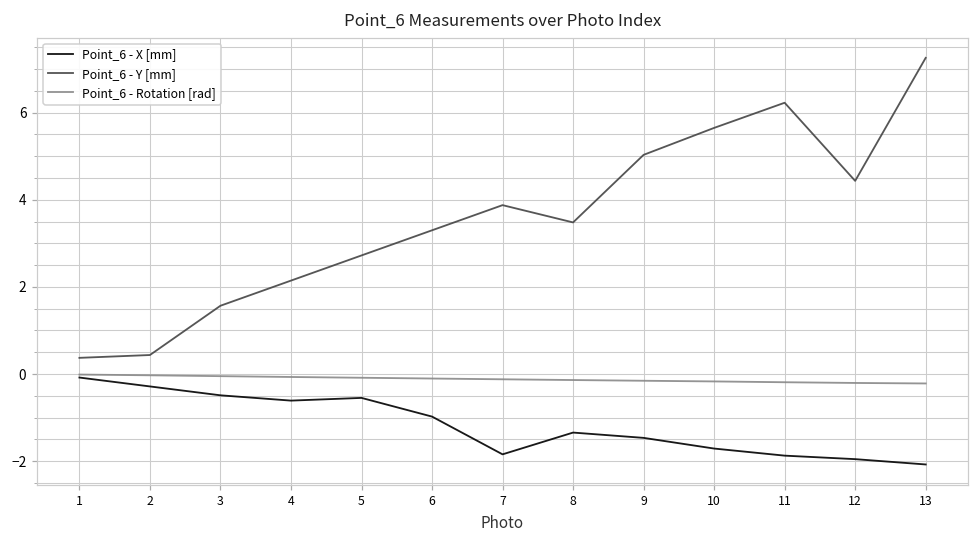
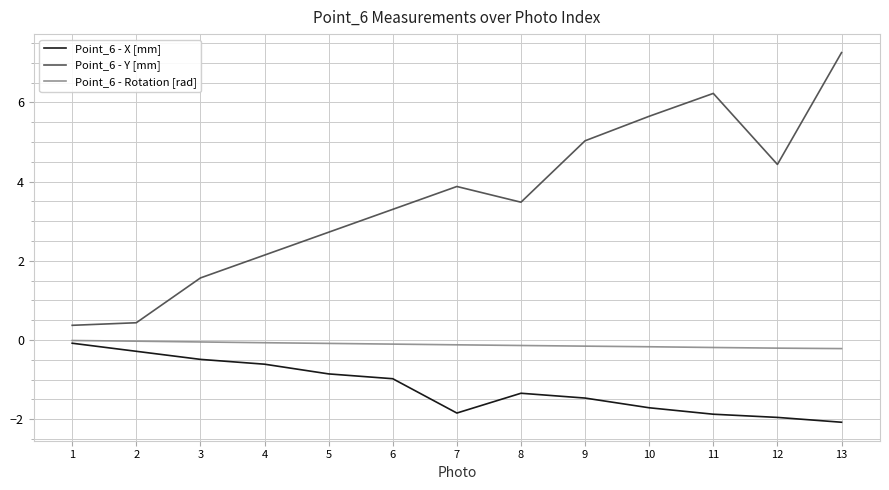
  {
    "Point_6 - X [mm]": {
      "1": -0.1,
      "2": -0.3,
      "3": -0.5,
      "4": -0.6,
-     "5": -0.5,
+     "5": -0.9,
      "6": -1.0,
      "7": -1.8,
      "8": -1.3,
      "9": -1.5,
      "10": -1.7,
      "11": -1.9,
      "12": -2.0,
      "13": -2.1
    },
    "Point_6 - Y [mm]": {
      "1": 0.4,
      "2": 0.4,
      "3": 1.6,
      "4": 2.1,
      "5": 2.7,
      "6": 3.3,
      "7": 3.9,
      "8": 3.5,
      "9": 5.0,
      "10": 5.7,
      "11": 6.2,
      "12": 4.4,
      "13": 7.3
    },
    "Point_6 - Rotation [rad]": {
      "1": 0.0,
      "2": 0.0,
      "3": 0.0,
      "4": -0.1,
      "5": -0.1,
      "6": -0.1,
      "7": -0.1,
      "8": -0.1,
      "9": -0.2,
      "10": -0.2,
      "11": -0.2,
      "12": -0.2,
      "13": -0.2
    }
  }
